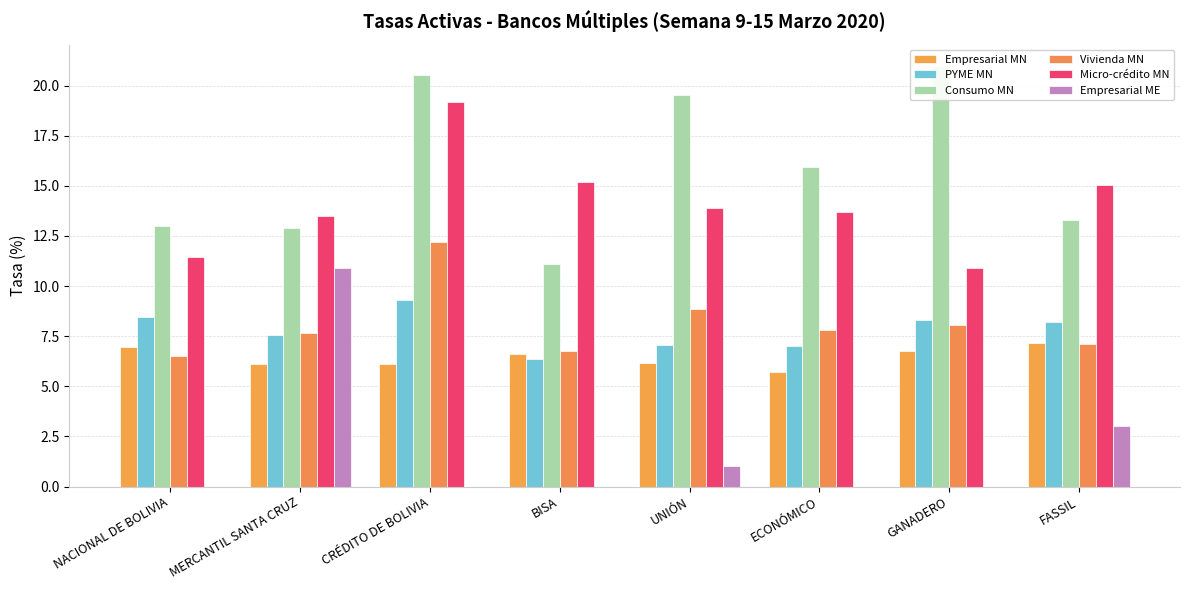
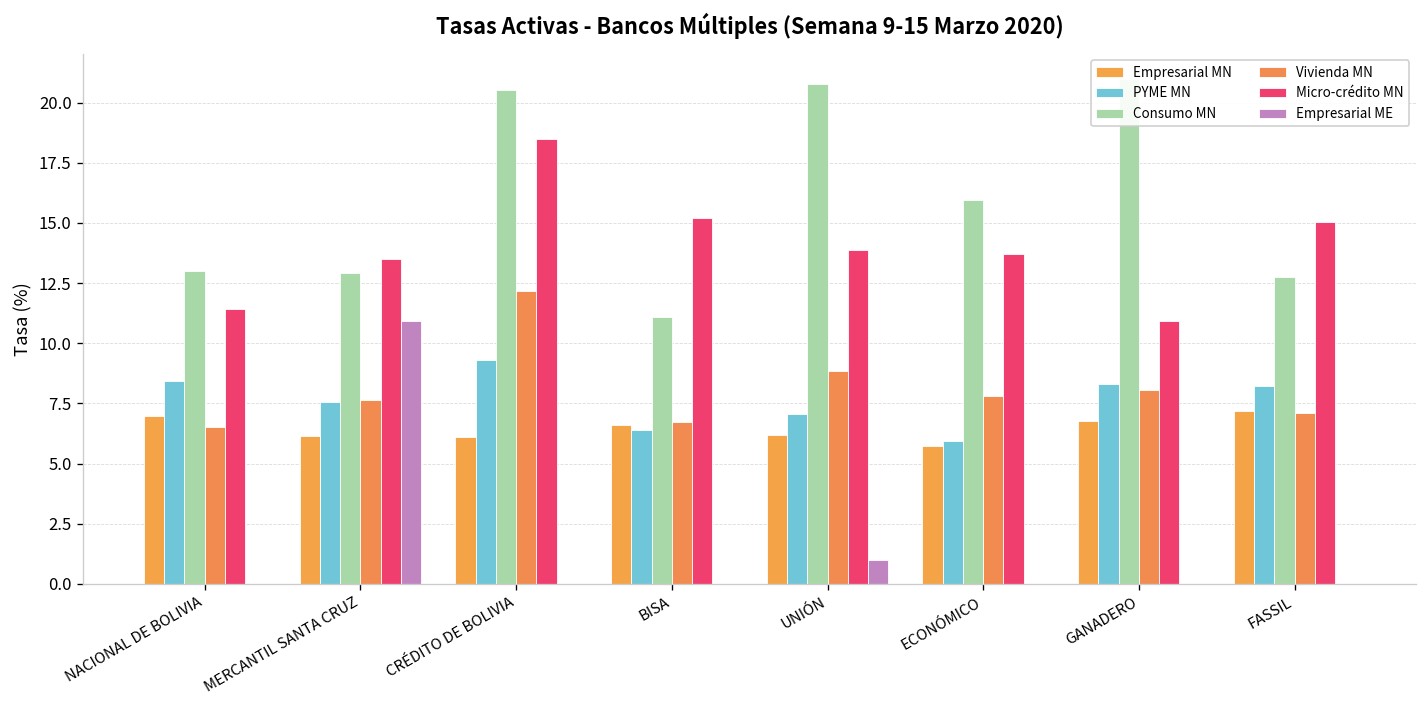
  {
    "PYME MN": {
      "NACIONAL DE BOLIVIA": 8.4,
      "MERCANTIL SANTA CRUZ": 7.5,
      "CRÉDITO DE BOLIVIA": 9.3,
      "BISA": 6.4,
      "UNIÓN": 7.1,
-     "ECONÓMICO": 7.0,
+     "ECONÓMICO": 5.9,
      "GANADERO": 8.3,
      "FASSIL": 8.2
    },
    "Consumo MN": {
      "NACIONAL DE BOLIVIA": 13.0,
      "MERCANTIL SANTA CRUZ": 12.9,
      "CRÉDITO DE BOLIVIA": 20.5,
      "BISA": 11.1,
-     "UNIÓN": 19.5,
+     "UNIÓN": 20.8,
      "ECONÓMICO": 15.9,
-     "FASSIL": 13.3
+     "FASSIL": 12.8
    },
    "Micro-crédito MN": {
      "NACIONAL DE BOLIVIA": 11.4,
      "MERCANTIL SANTA CRUZ": 13.5,
-     "CRÉDITO DE BOLIVIA": 19.2,
+     "CRÉDITO DE BOLIVIA": 18.5,
      "BISA": 15.2,
      "UNIÓN": 13.9,
      "ECONÓMICO": 13.7,
      "GANADERO": 10.9,
      "FASSIL": 15.0
    },
    "Empresarial ME": {
      "NACIONAL DE BOLIVIA": 0,
      "MERCANTIL SANTA CRUZ": 11,
      "CRÉDITO DE BOLIVIA": 0,
      "BISA": 0,
      "UNIÓN": 1,
      "ECONÓMICO": 0,
      "GANADERO": 0,
-     "FASSIL": 3
+     "FASSIL": 0
    }
  }
